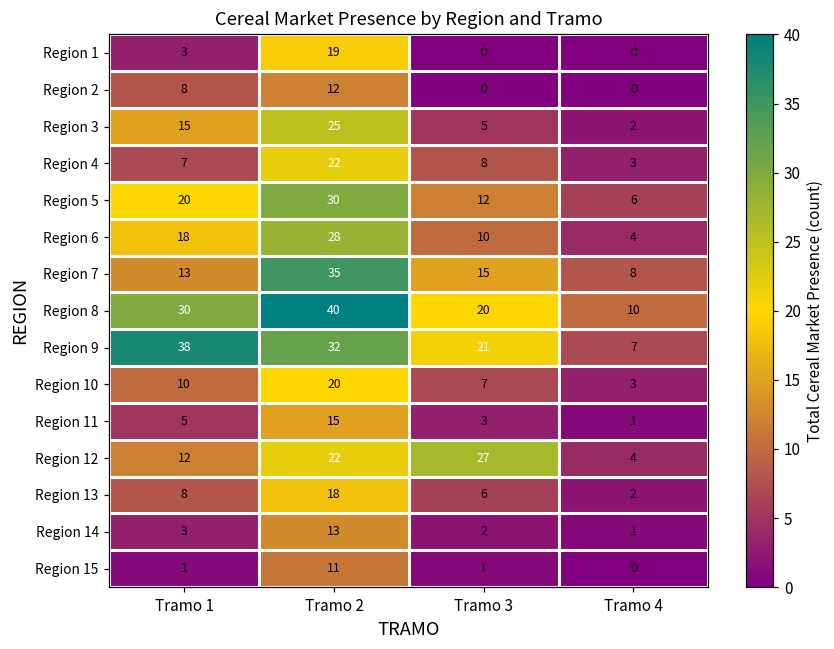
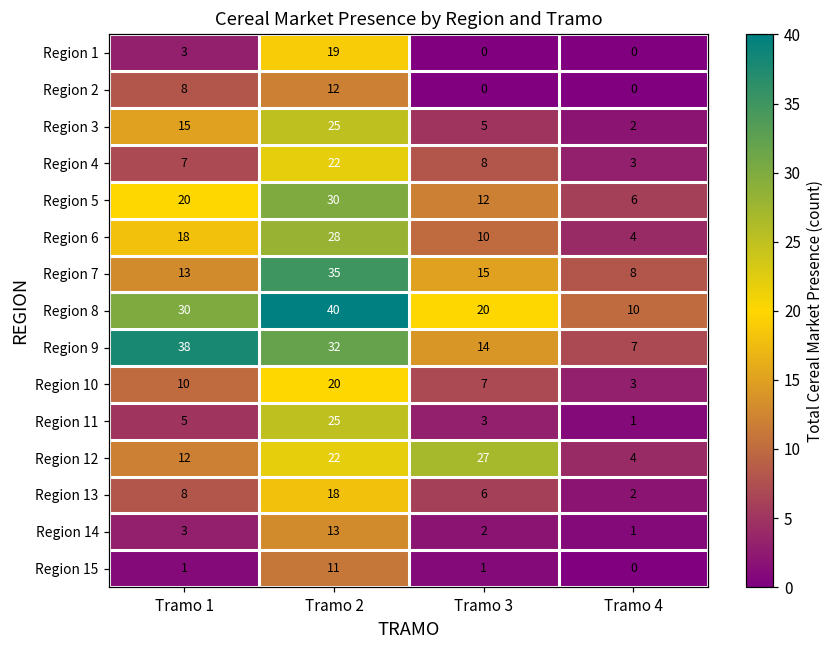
  {
    "Region 1": {
      "Tramo 1": 3,
      "Tramo 2": 19,
      "Tramo 3": 0,
      "Tramo 4": 0
    },
    "Region 2": {
      "Tramo 1": 8,
      "Tramo 2": 12,
      "Tramo 3": 0,
      "Tramo 4": 0
    },
    "Region 3": {
      "Tramo 1": 15,
      "Tramo 2": 25,
      "Tramo 3": 5,
      "Tramo 4": 2
    },
    "Region 4": {
      "Tramo 1": 7,
      "Tramo 2": 22,
      "Tramo 3": 8,
      "Tramo 4": 3
    },
    "Region 5": {
      "Tramo 1": 20,
      "Tramo 2": 30,
      "Tramo 3": 12,
      "Tramo 4": 6
    },
    "Region 6": {
      "Tramo 1": 18,
      "Tramo 2": 28,
      "Tramo 3": 10,
      "Tramo 4": 4
    },
    "Region 7": {
      "Tramo 1": 13,
      "Tramo 2": 35,
      "Tramo 3": 15,
      "Tramo 4": 8
    },
    "Region 8": {
      "Tramo 1": 30,
      "Tramo 2": 40,
      "Tramo 3": 20,
      "Tramo 4": 10
    },
    "Region 9": {
      "Tramo 1": 38,
      "Tramo 2": 32,
-     "Tramo 3": 21,
+     "Tramo 3": 14,
      "Tramo 4": 7
    },
    "Region 10": {
      "Tramo 1": 10,
      "Tramo 2": 20,
      "Tramo 3": 7,
      "Tramo 4": 3
    },
    "Region 11": {
      "Tramo 1": 5,
-     "Tramo 2": 15,
+     "Tramo 2": 25,
      "Tramo 3": 3,
      "Tramo 4": 1
    },
    "Region 12": {
      "Tramo 1": 12,
      "Tramo 2": 22,
      "Tramo 3": 27,
      "Tramo 4": 4
    },
    "Region 13": {
      "Tramo 1": 8,
      "Tramo 2": 18,
      "Tramo 3": 6,
      "Tramo 4": 2
    },
    "Region 14": {
      "Tramo 1": 3,
      "Tramo 2": 13,
      "Tramo 3": 2,
      "Tramo 4": 1
    },
    "Region 15": {
      "Tramo 1": 1,
      "Tramo 2": 11,
      "Tramo 3": 1,
      "Tramo 4": 0
    }
  }
